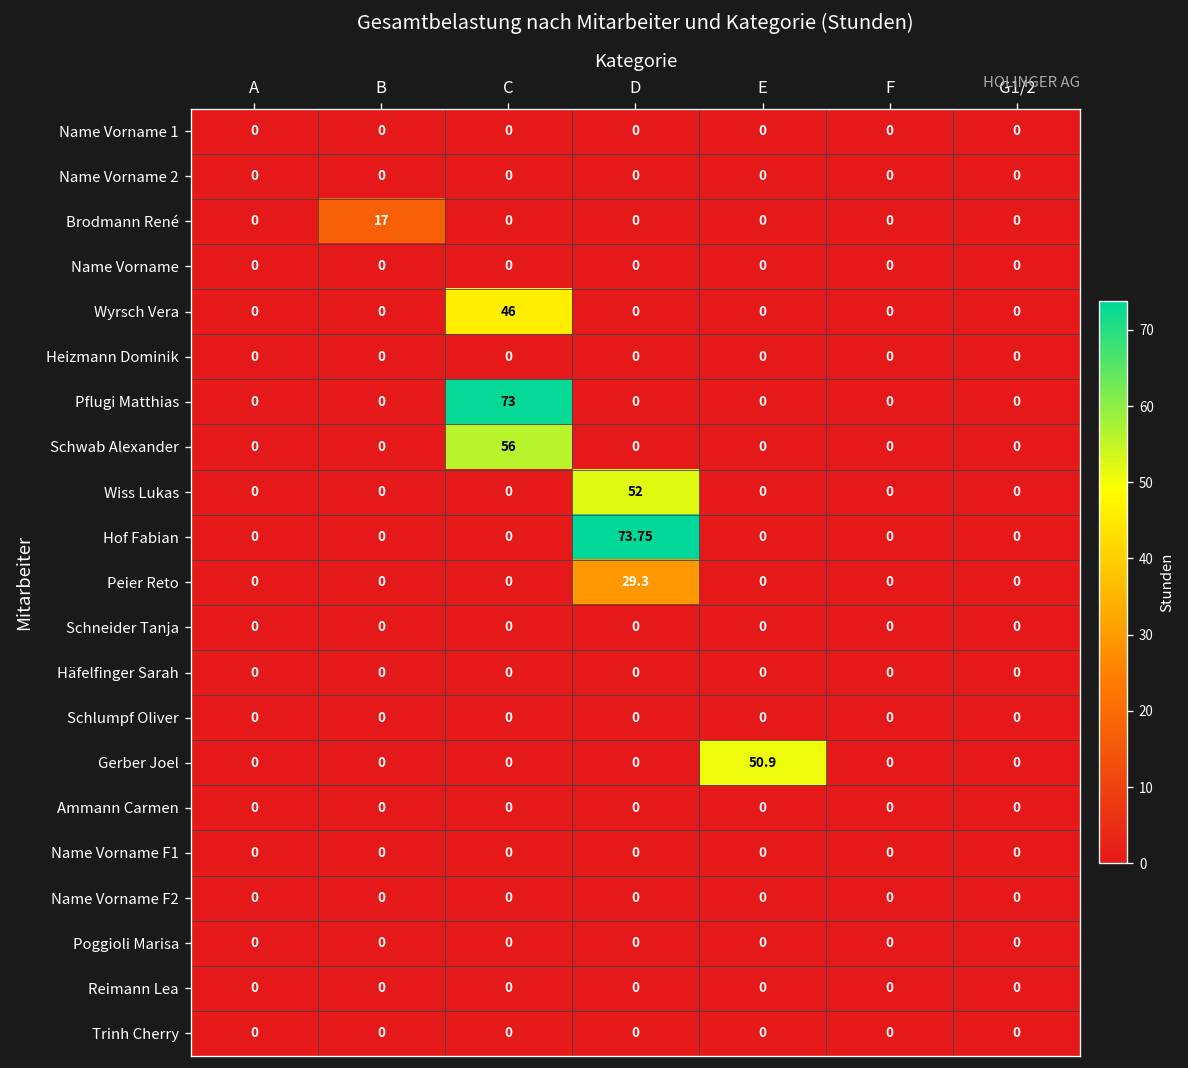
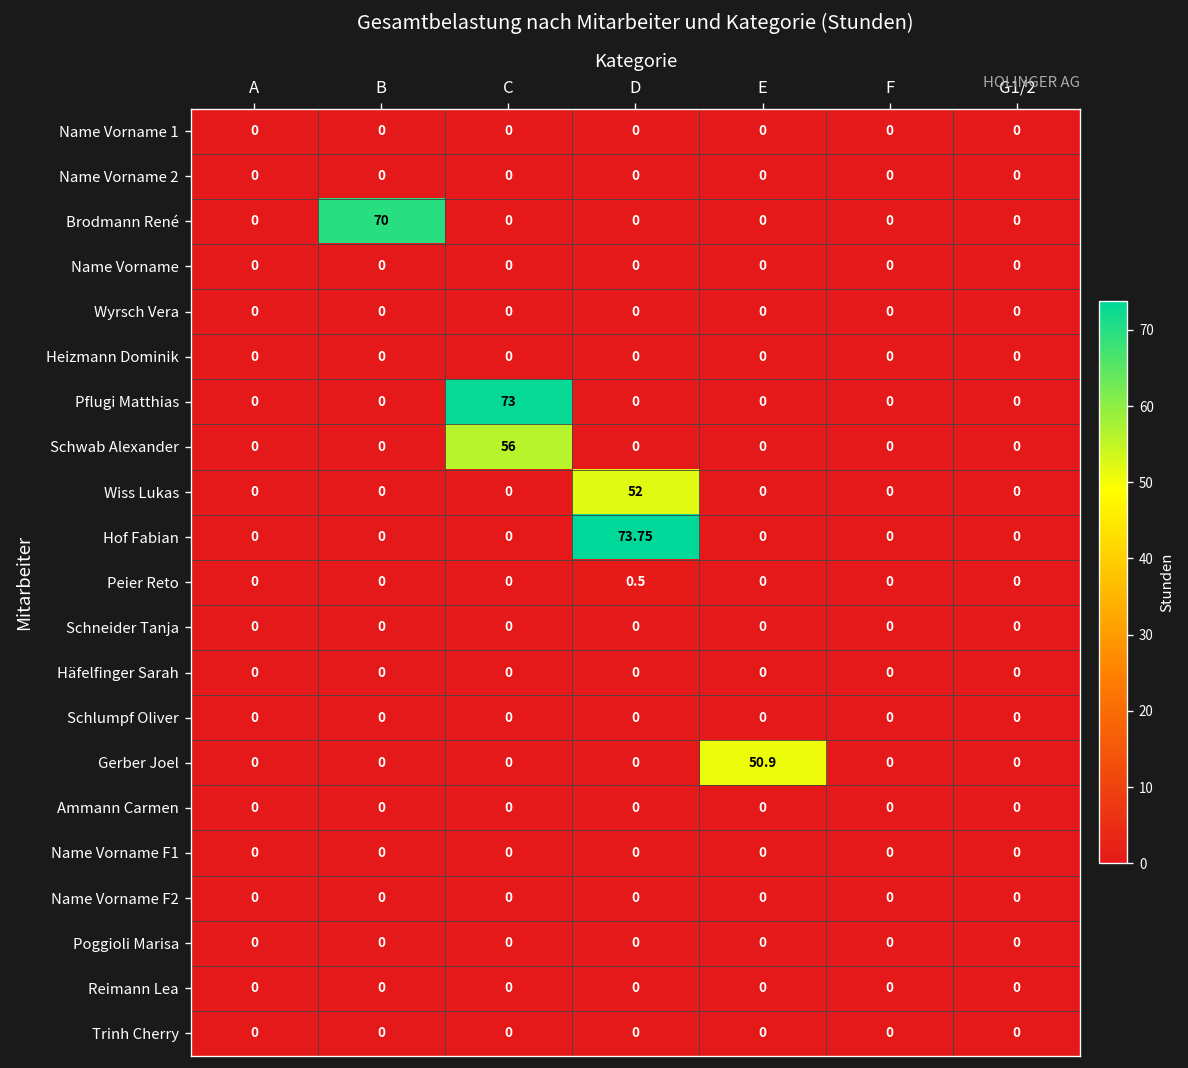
  {
    "Name Vorname 1": {
      "A": 0,
      "B": 0,
      "C": 0,
      "D": 0,
      "E": 0,
      "F": 0,
      "G1/2": 0
    },
    "Name Vorname 2": {
      "A": 0,
      "B": 0,
      "C": 0,
      "D": 0,
      "E": 0,
      "F": 0,
      "G1/2": 0
    },
    "Brodmann René": {
      "A": 0,
-     "B": 17,
+     "B": 70,
      "C": 0,
      "D": 0,
      "E": 0,
      "F": 0,
      "G1/2": 0
    },
    "Name Vorname": {
      "A": 0,
      "B": 0,
      "C": 0,
      "D": 0,
      "E": 0,
      "F": 0,
      "G1/2": 0
    },
    "Wyrsch Vera": {
      "A": 0,
      "B": 0,
-     "C": 46,
+     "C": 0,
      "D": 0,
      "E": 0,
      "F": 0,
      "G1/2": 0
    },
    "Heizmann Dominik": {
      "A": 0,
      "B": 0,
      "C": 0,
      "D": 0,
      "E": 0,
      "F": 0,
      "G1/2": 0
    },
    "Pflugi Matthias": {
      "A": 0,
      "B": 0,
      "C": 73,
      "D": 0,
      "E": 0,
      "F": 0,
      "G1/2": 0
    },
    "Schwab Alexander": {
      "A": 0,
      "B": 0,
      "C": 56,
      "D": 0,
      "E": 0,
      "F": 0,
      "G1/2": 0
    },
    "Wiss Lukas": {
      "A": 0,
      "B": 0,
      "C": 0,
      "D": 52,
      "E": 0,
      "F": 0,
      "G1/2": 0
    },
    "Hof Fabian": {
      "A": 0,
      "B": 0,
      "C": 0,
      "D": 73.75,
      "E": 0,
      "F": 0,
      "G1/2": 0
    },
    "Peier Reto": {
      "A": 0,
      "B": 0,
      "C": 0,
-     "D": 29.3,
+     "D": 0.5,
      "E": 0,
      "F": 0,
      "G1/2": 0
    },
    "Schneider Tanja": {
      "A": 0,
      "B": 0,
      "C": 0,
      "D": 0,
      "E": 0,
      "F": 0,
      "G1/2": 0
    },
    "Häfelfinger Sarah": {
      "A": 0,
      "B": 0,
      "C": 0,
      "D": 0,
      "E": 0,
      "F": 0,
      "G1/2": 0
    },
    "Schlumpf Oliver": {
      "A": 0,
      "B": 0,
      "C": 0,
      "D": 0,
      "E": 0,
      "F": 0,
      "G1/2": 0
    },
    "Gerber Joel": {
      "A": 0,
      "B": 0,
      "C": 0,
      "D": 0,
      "E": 50.9,
      "F": 0,
      "G1/2": 0
    },
    "Ammann Carmen": {
      "A": 0,
      "B": 0,
      "C": 0,
      "D": 0,
      "E": 0,
      "F": 0,
      "G1/2": 0
    },
    "Name Vorname F1": {
      "A": 0,
      "B": 0,
      "C": 0,
      "D": 0,
      "E": 0,
      "F": 0,
      "G1/2": 0
    },
    "Name Vorname F2": {
      "A": 0,
      "B": 0,
      "C": 0,
      "D": 0,
      "E": 0,
      "F": 0,
      "G1/2": 0
    },
    "Poggioli Marisa": {
      "A": 0,
      "B": 0,
      "C": 0,
      "D": 0,
      "E": 0,
      "F": 0,
      "G1/2": 0
    },
    "Reimann Lea": {
      "A": 0,
      "B": 0,
      "C": 0,
      "D": 0,
      "E": 0,
      "F": 0,
      "G1/2": 0
    },
    "Trinh Cherry": {
      "A": 0,
      "B": 0,
      "C": 0,
      "D": 0,
      "E": 0,
      "F": 0,
      "G1/2": 0
    }
  }
